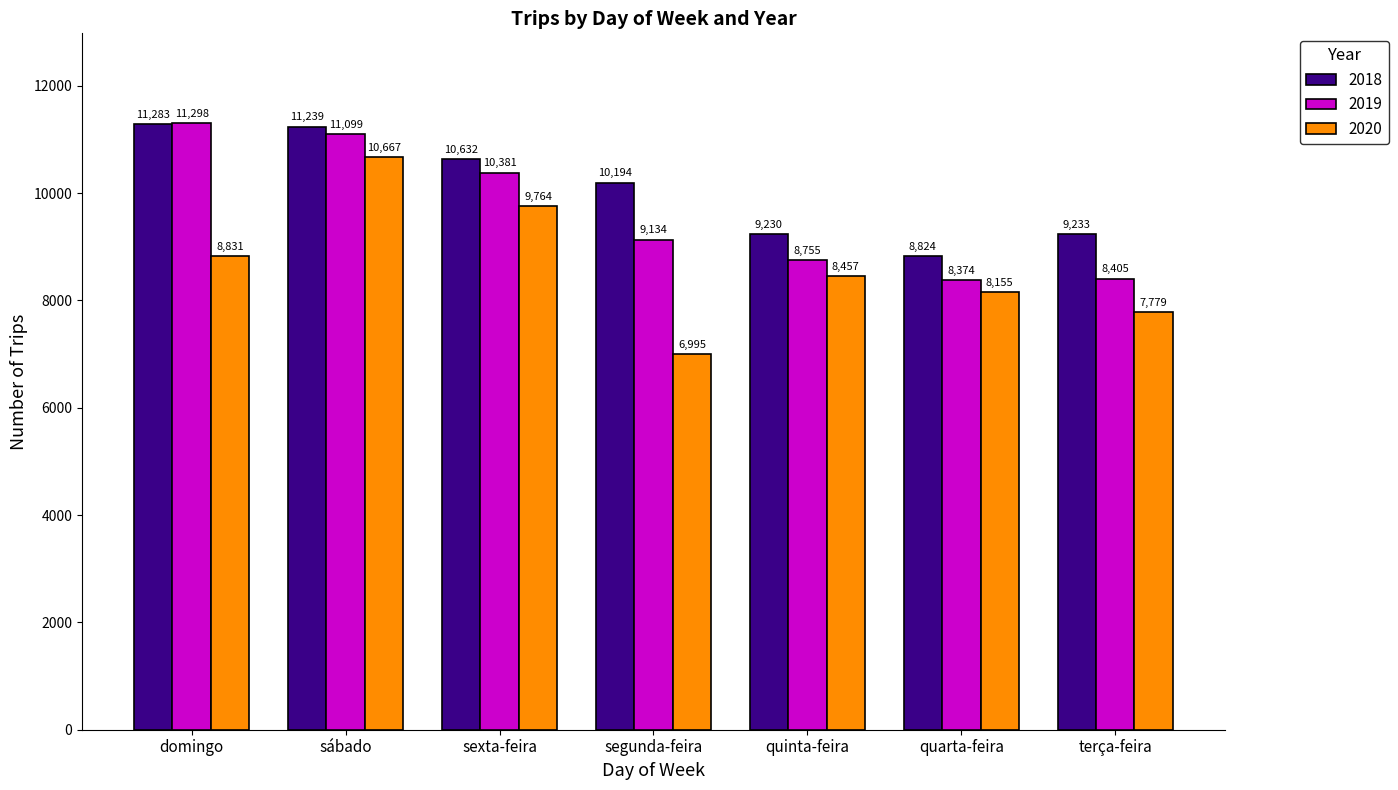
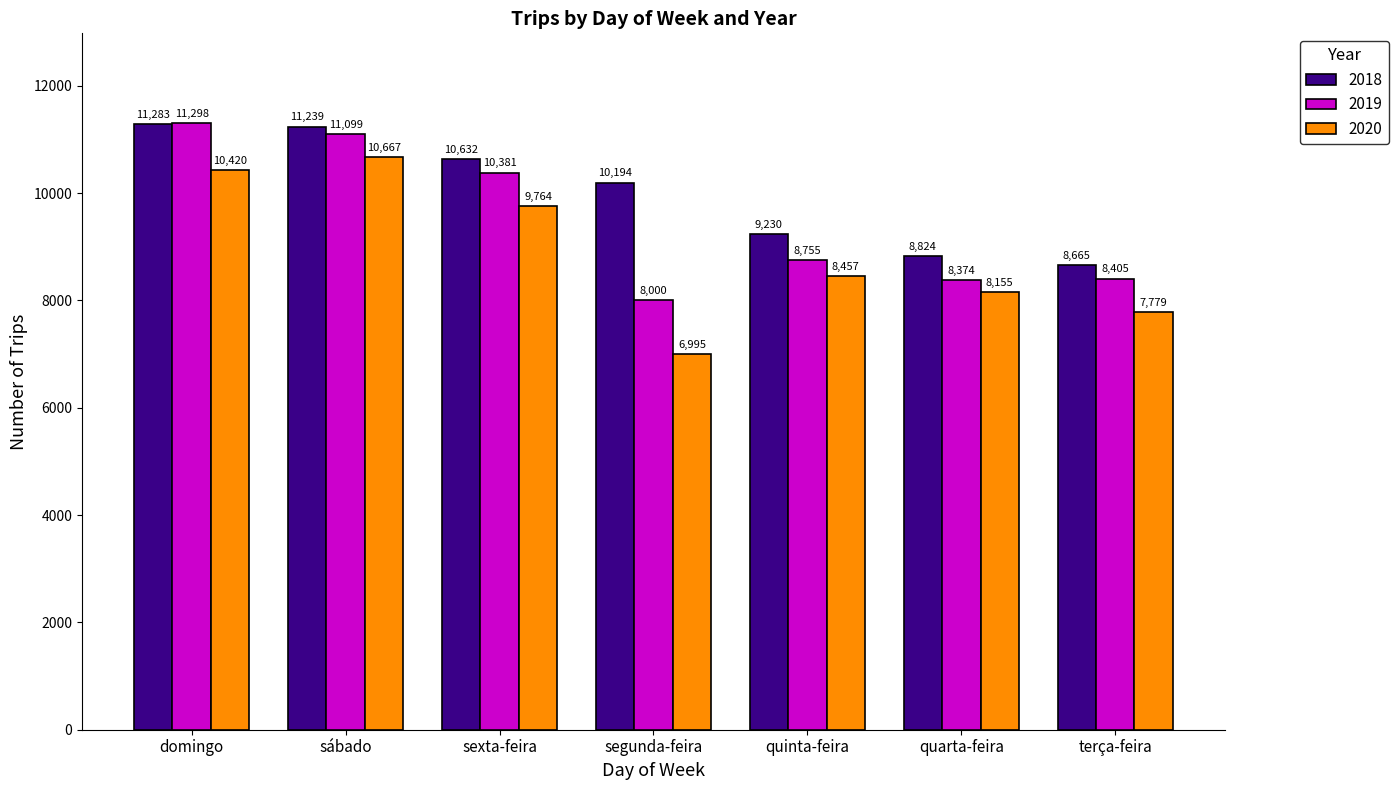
  {
    "2018": {
      "domingo": "11,283",
      "sábado": "11,239",
      "sexta-feira": "10,632",
      "segunda-feira": "10,194",
      "quinta-feira": "9,230",
      "quarta-feira": "8,824",
-     "terça-feira": "9,233"
+     "terça-feira": "8,665"
    },
    "2019": {
      "domingo": "11,298",
      "sábado": "11,099",
      "sexta-feira": "10,381",
-     "segunda-feira": "9,134",
+     "segunda-feira": "8,000",
      "quinta-feira": "8,755",
      "quarta-feira": "8,374",
      "terça-feira": "8,405"
    },
    "2020": {
-     "domingo": "8,831",
+     "domingo": "10,420",
      "sábado": "10,667",
      "sexta-feira": "9,764",
      "segunda-feira": "6,995",
      "quinta-feira": "8,457",
      "quarta-feira": "8,155",
      "terça-feira": "7,779"
    }
  }
